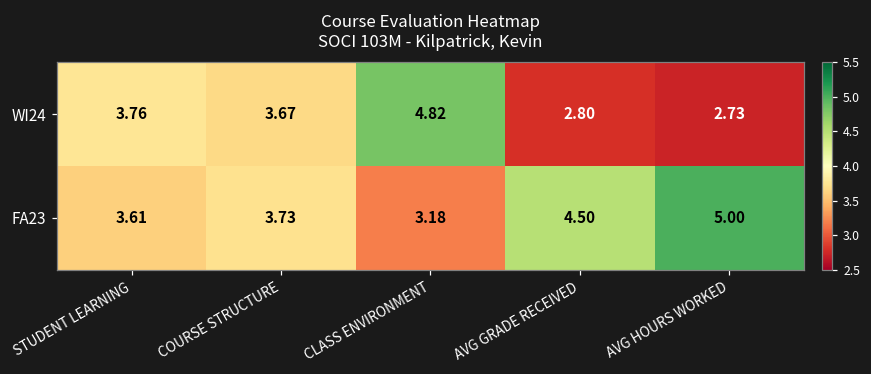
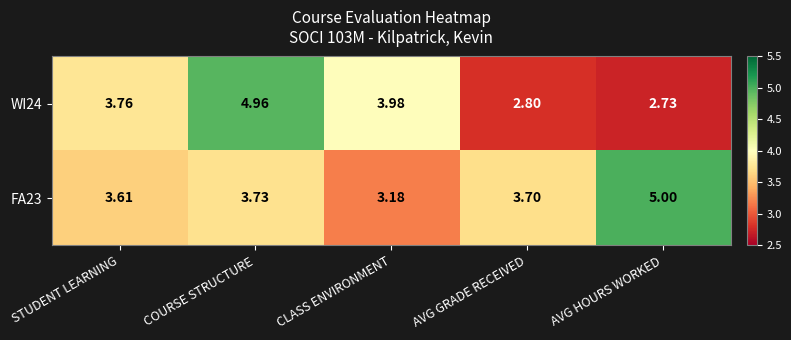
  {
    "WI24": {
      "STUDENT LEARNING": 3.76,
-     "COURSE STRUCTURE": 3.67,
-     "CLASS ENVIRONMENT": 4.82,
+     "COURSE STRUCTURE": 4.96,
+     "CLASS ENVIRONMENT": 3.98,
      "AVG GRADE RECEIVED": 2.80,
      "AVG HOURS WORKED": 2.73
    },
    "FA23": {
      "STUDENT LEARNING": 3.61,
      "COURSE STRUCTURE": 3.73,
      "CLASS ENVIRONMENT": 3.18,
-     "AVG GRADE RECEIVED": 4.50,
+     "AVG GRADE RECEIVED": 3.70,
      "AVG HOURS WORKED": 5.00
    }
  }
